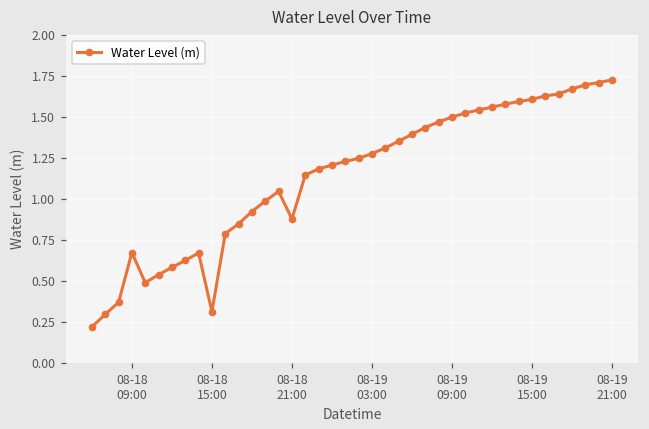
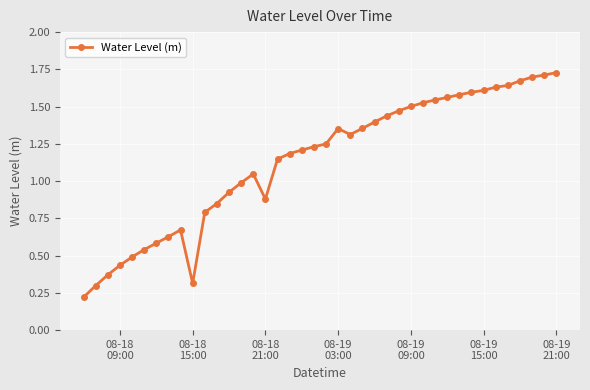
  {
-   "08-18 09:00": 0.67,
+   "08-18 09:00": 0.43,
    "08-18 15:00": 0.31,
    "08-18 21:00": 0.88,
-   "08-19 03:00": 1.28,
+   "08-19 03:00": 1.35,
    "08-19 09:00": 1.50,
    "08-19 15:00": 1.61,
    "08-19 21:00": 1.73
  }
